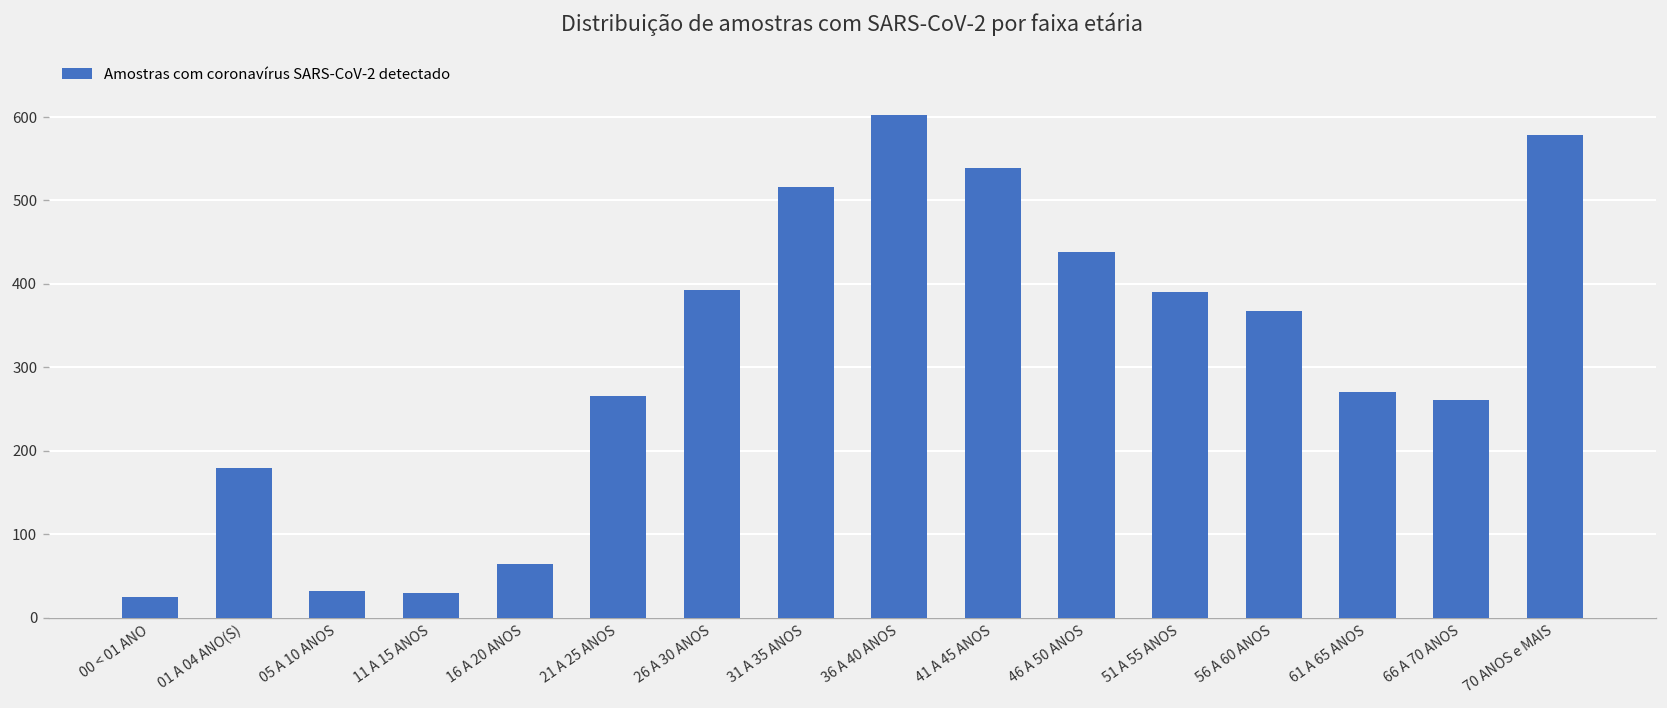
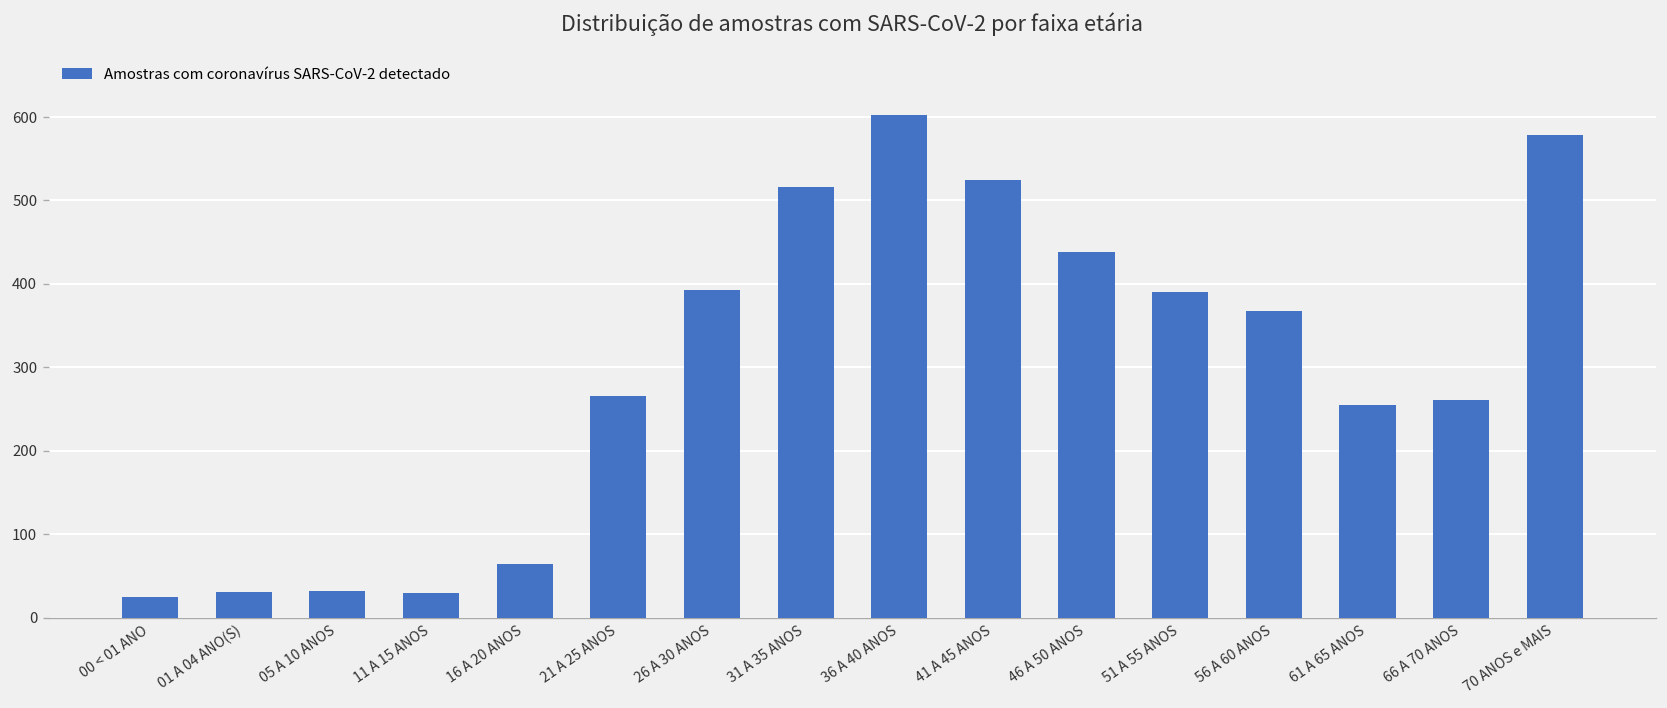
  {
    "00 < 01 ANO": 30,
-   "01 A 04 ANO(S)": 180,
+   "01 A 04 ANO(S)": 30,
    "05 A 10 ANOS": 30,
    "11 A 15 ANOS": 30,
    "16 A 20 ANOS": 70,
    "21 A 25 ANOS": 270,
    "26 A 30 ANOS": 390,
    "31 A 35 ANOS": 520,
    "36 A 40 ANOS": 600,
-   "41 A 45 ANOS": 540,
+   "41 A 45 ANOS": 530,
    "46 A 50 ANOS": 440,
    "51 A 55 ANOS": 390,
    "56 A 60 ANOS": 370,
-   "61 A 65 ANOS": 270,
+   "61 A 65 ANOS": 260,
    "66 A 70 ANOS": 260,
    "70 ANOS e MAIS": 580
  }
